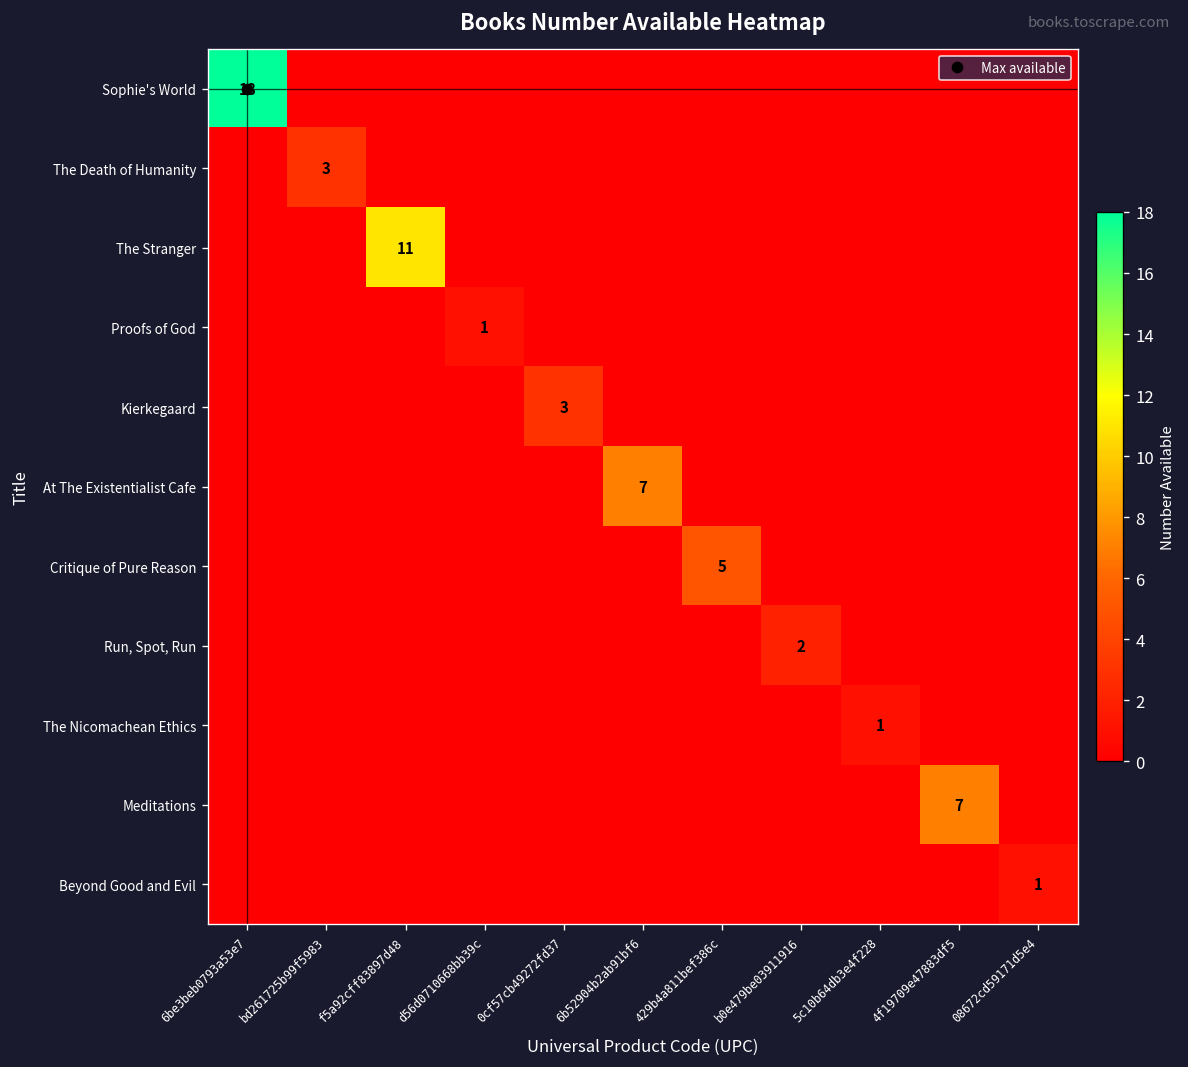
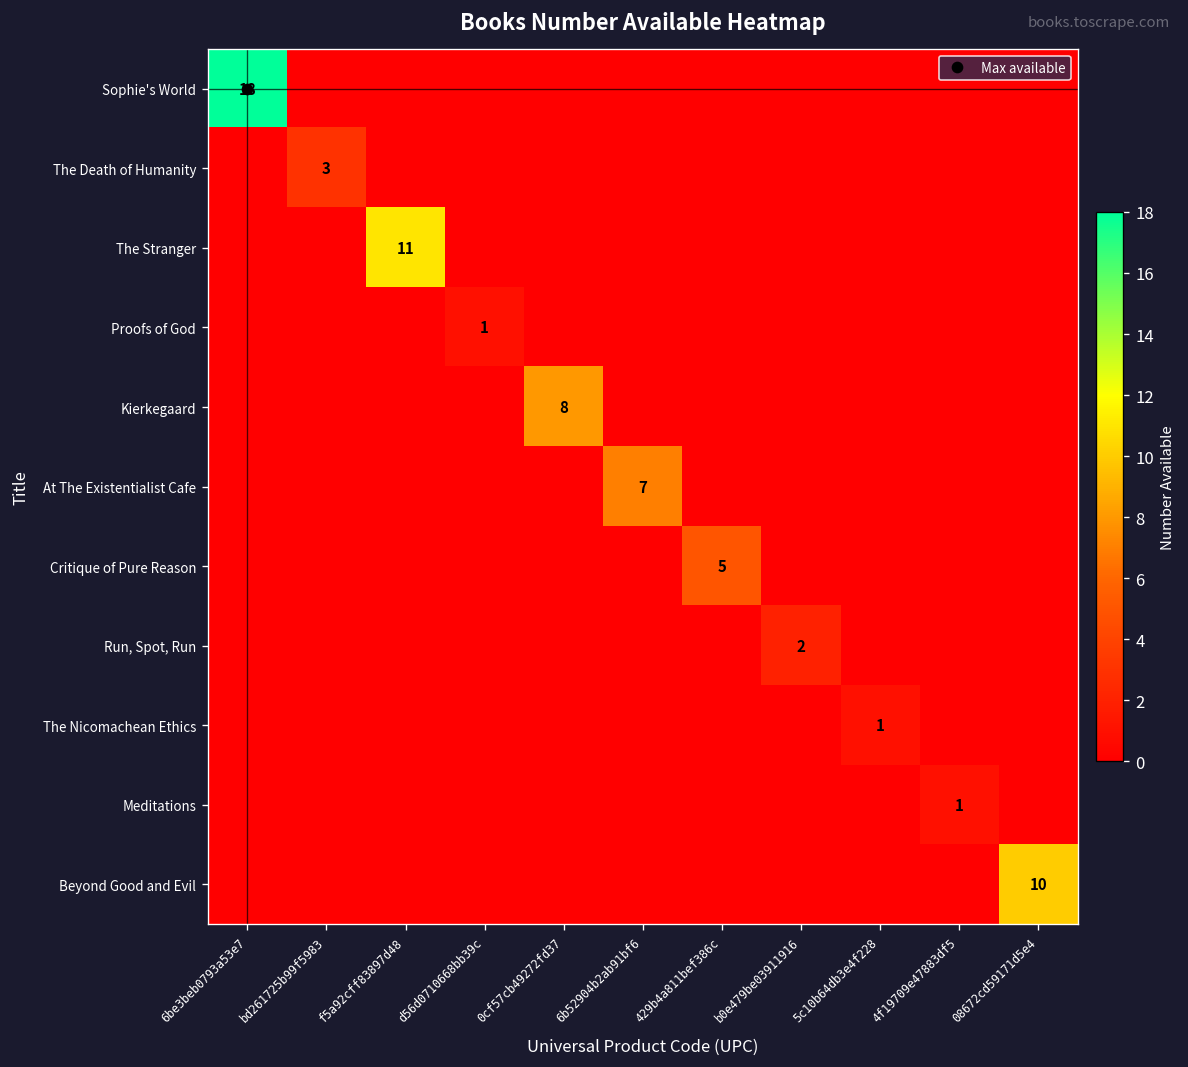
  {
    "The Death of Humanity": {
      "bd261725b99f5983": 3
    },
    "The Stranger": {
      "f5a92cff83897d48": 11
    },
    "Proofs of God": {
      "d56d0710668bb39c": 1
    },
    "Kierkegaard": {
-     "0cf57cb49272fd37": 3
+     "0cf57cb49272fd37": 8
    },
    "At The Existentialist Cafe": {
      "6b52904b2ab91bf6": 7
    },
    "Critique of Pure Reason": {
      "429b4a811bef386c": 5
    },
    "Run, Spot, Run": {
      "b0e479be03911916": 2
    },
    "The Nicomachean Ethics": {
      "5c10b64db3e4f228": 1
    },
    "Meditations": {
-     "4f19709e47883df5": 7
+     "4f19709e47883df5": 1
    },
    "Beyond Good and Evil": {
-     "08672cd59171d5e4": 1
+     "08672cd59171d5e4": 10
    }
  }
